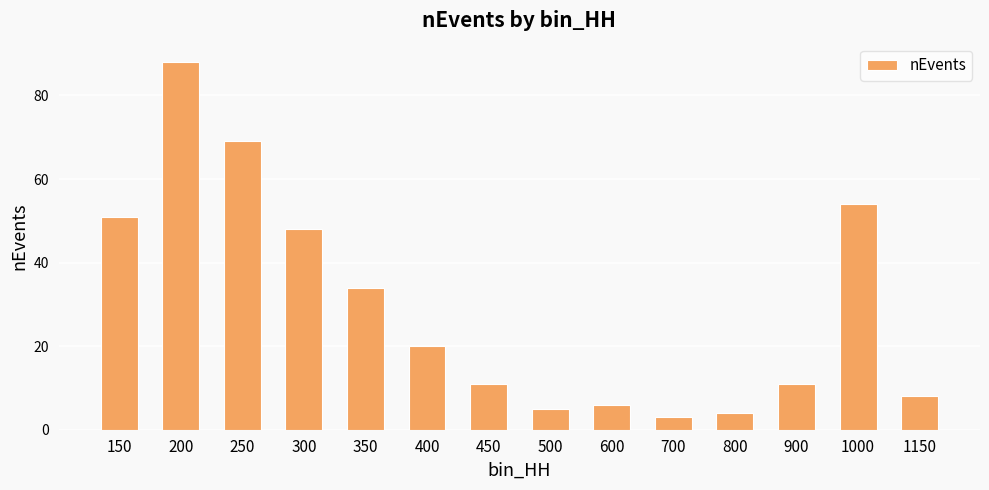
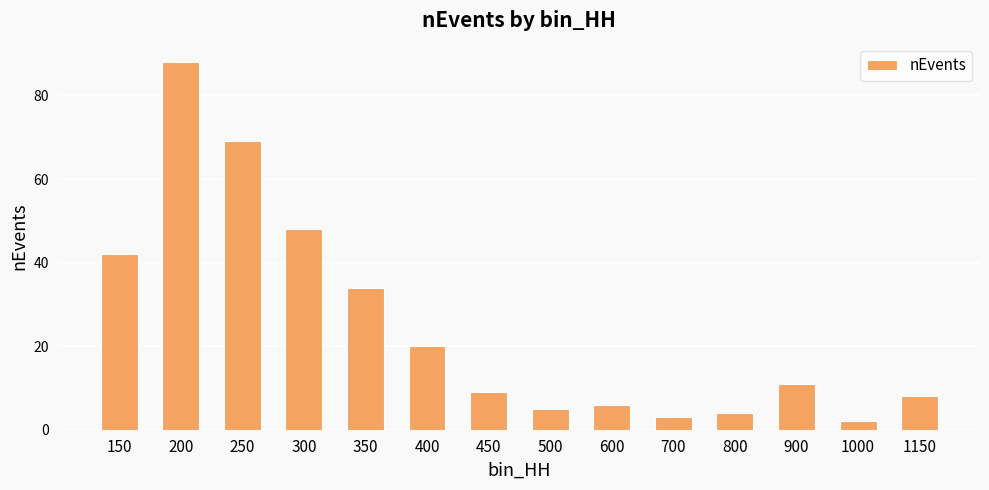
  {
-   "150": 51,
+   "150": 42,
    "200": 88,
    "250": 69,
    "300": 48,
    "350": 34,
    "400": 20,
-   "450": 11,
+   "450": 9,
    "500": 5,
    "600": 6,
    "700": 3,
    "800": 4,
    "900": 11,
-   "1000": 54,
+   "1000": 2,
    "1150": 8
  }
